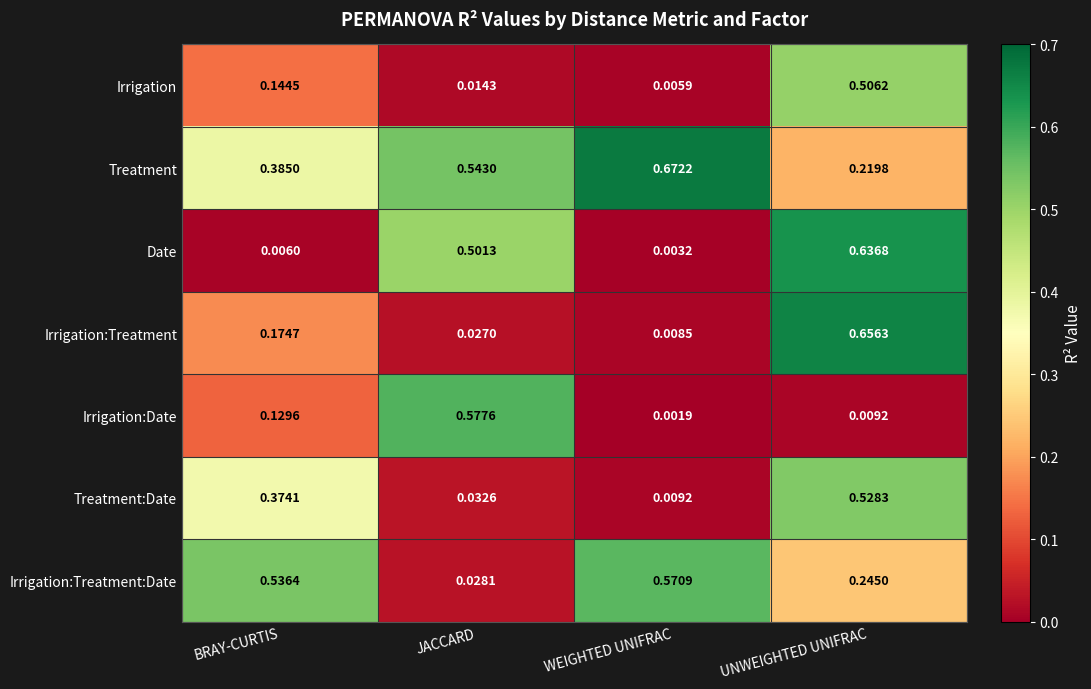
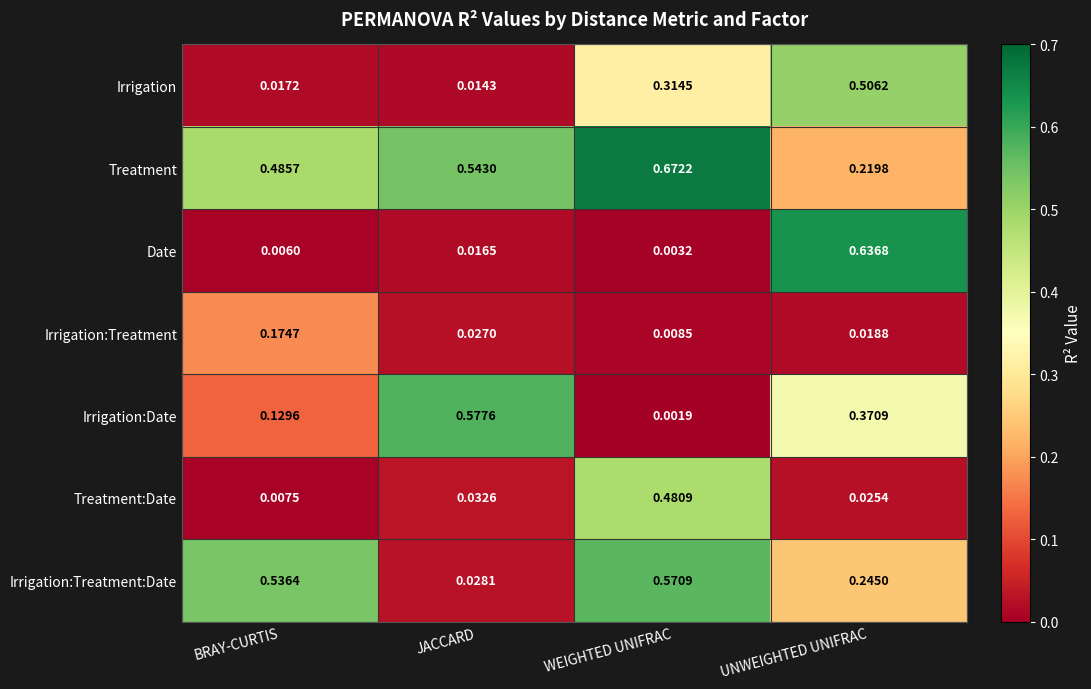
  {
    "Irrigation": {
-     "BRAY-CURTIS": 0.1445,
+     "BRAY-CURTIS": 0.0172,
      "JACCARD": 0.0143,
-     "WEIGHTED UNIFRAC": 0.0059,
+     "WEIGHTED UNIFRAC": 0.3145,
      "UNWEIGHTED UNIFRAC": 0.5062
    },
    "Treatment": {
-     "BRAY-CURTIS": 0.3850,
+     "BRAY-CURTIS": 0.4857,
      "JACCARD": 0.5430,
      "WEIGHTED UNIFRAC": 0.6722,
      "UNWEIGHTED UNIFRAC": 0.2198
    },
    "Date": {
      "BRAY-CURTIS": 0.0060,
-     "JACCARD": 0.5013,
+     "JACCARD": 0.0165,
      "WEIGHTED UNIFRAC": 0.0032,
      "UNWEIGHTED UNIFRAC": 0.6368
    },
    "Irrigation:Treatment": {
      "BRAY-CURTIS": 0.1747,
      "JACCARD": 0.0270,
      "WEIGHTED UNIFRAC": 0.0085,
-     "UNWEIGHTED UNIFRAC": 0.6563
+     "UNWEIGHTED UNIFRAC": 0.0188
    },
    "Irrigation:Date": {
      "BRAY-CURTIS": 0.1296,
      "JACCARD": 0.5776,
      "WEIGHTED UNIFRAC": 0.0019,
-     "UNWEIGHTED UNIFRAC": 0.0092
+     "UNWEIGHTED UNIFRAC": 0.3709
    },
    "Treatment:Date": {
-     "BRAY-CURTIS": 0.3741,
+     "BRAY-CURTIS": 0.0075,
      "JACCARD": 0.0326,
-     "WEIGHTED UNIFRAC": 0.0092,
-     "UNWEIGHTED UNIFRAC": 0.5283
+     "WEIGHTED UNIFRAC": 0.4809,
+     "UNWEIGHTED UNIFRAC": 0.0254
    },
    "Irrigation:Treatment:Date": {
      "BRAY-CURTIS": 0.5364,
      "JACCARD": 0.0281,
      "WEIGHTED UNIFRAC": 0.5709,
      "UNWEIGHTED UNIFRAC": 0.2450
    }
  }
